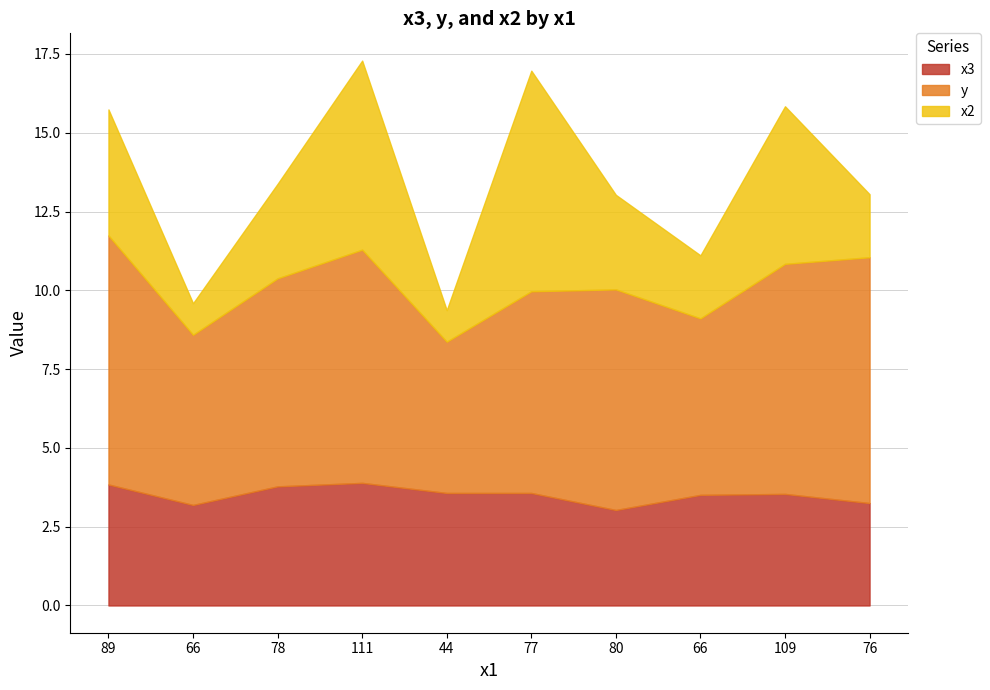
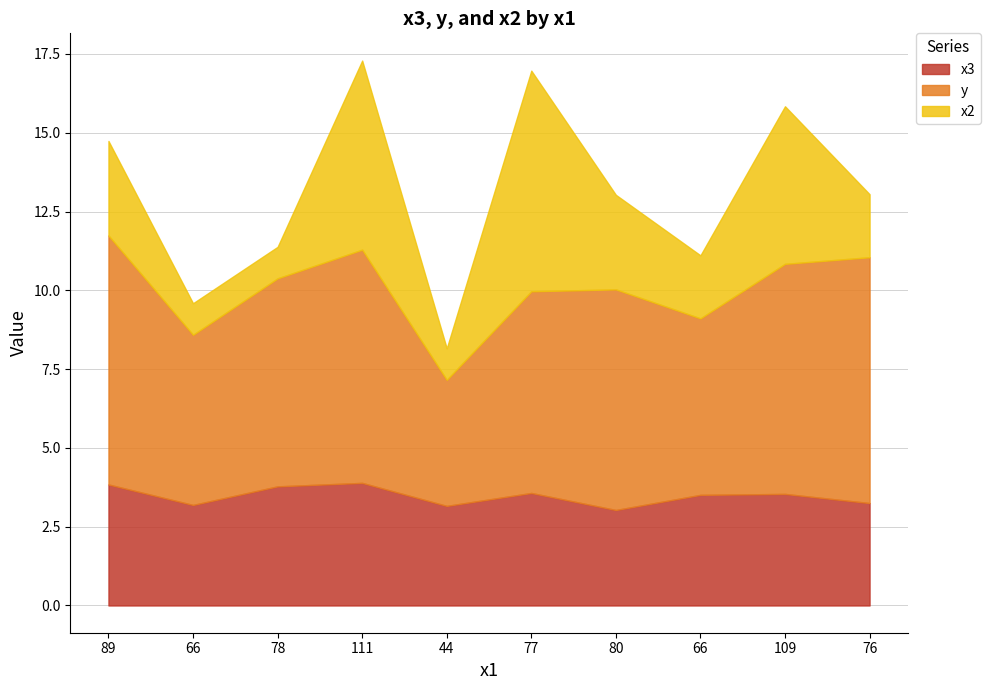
  {
    "x3": {
      "89": 3.8,
      "78": 3.8,
      "111": 3.9,
-     "44": 3.6,
+     "44": 3.2,
      "77": 3.6,
      "80": 3.0,
      "109": 3.5,
      "76": 3.3
    },
    "y": {
      "89": 7.9,
      "78": 6.6,
      "111": 7.4,
-     "44": 4.8,
+     "44": 4.0,
      "77": 6.4,
      "80": 7.0,
      "109": 7.3,
      "76": 7.8
    },
    "x2": {
-     "89": 4,
-     "78": 3,
+     "89": 3,
+     "78": 1,
      "111": 6,
      "44": 1,
      "77": 7,
      "80": 3,
      "109": 5,
      "76": 2
    }
  }
